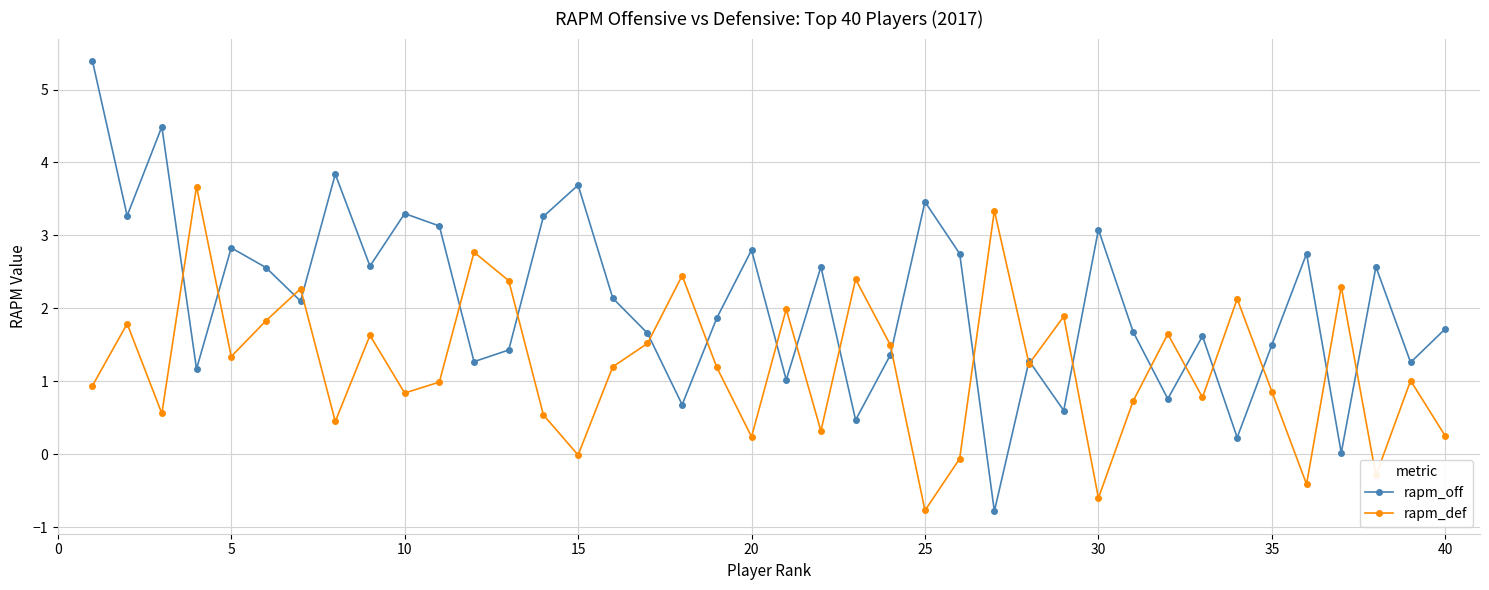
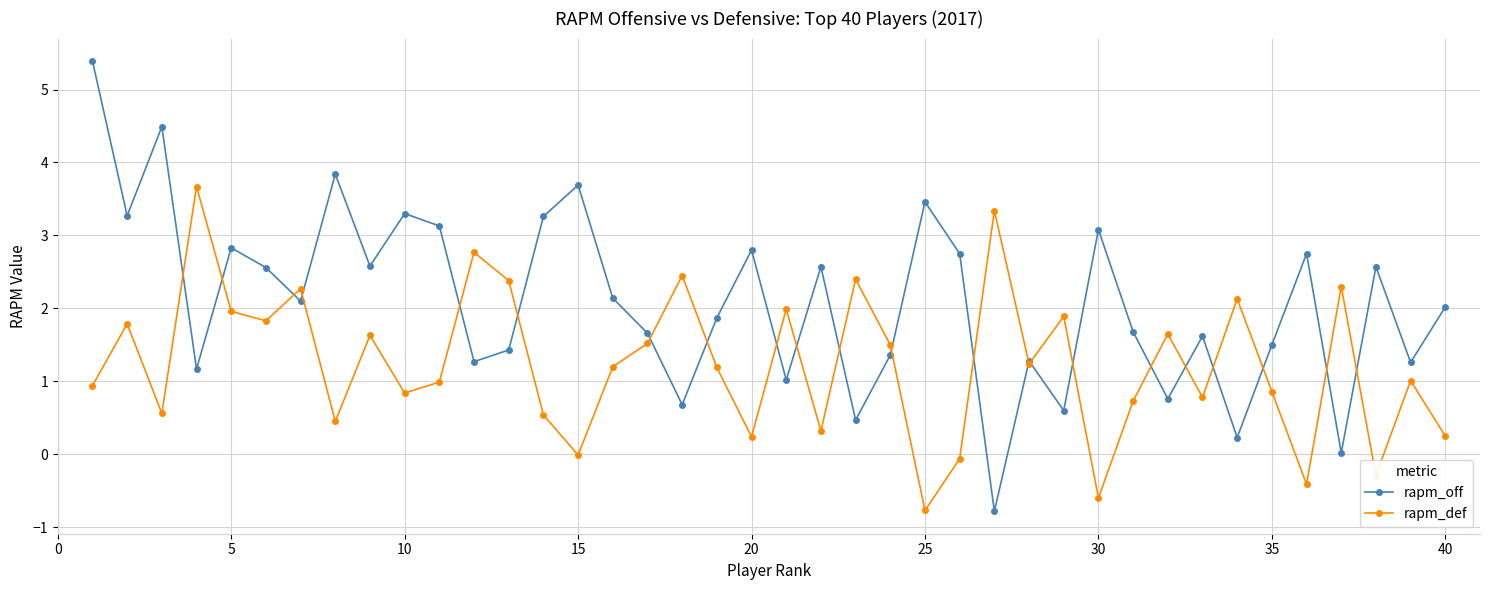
  {
    "rapm_off": {
      "5": 2.8,
      "10": 3.3,
      "15": 3.7,
      "20": 2.8,
      "25": 3.5,
      "30": 3.1,
      "35": 1.5,
-     "40": 1.7
+     "40": 2.0
    },
    "rapm_def": {
-     "5": 1.3,
+     "5": 2.0,
      "10": 0.8,
      "15": 0.0,
      "20": 0.2,
      "25": -0.8,
      "30": -0.6,
      "35": 0.9,
      "40": 0.3
    }
  }
